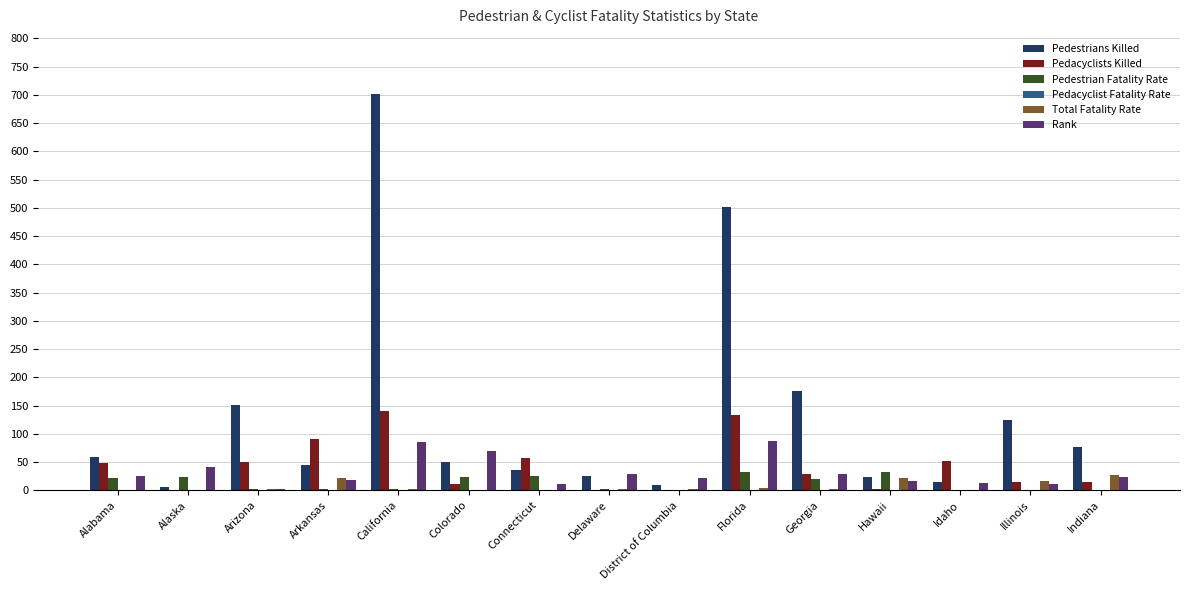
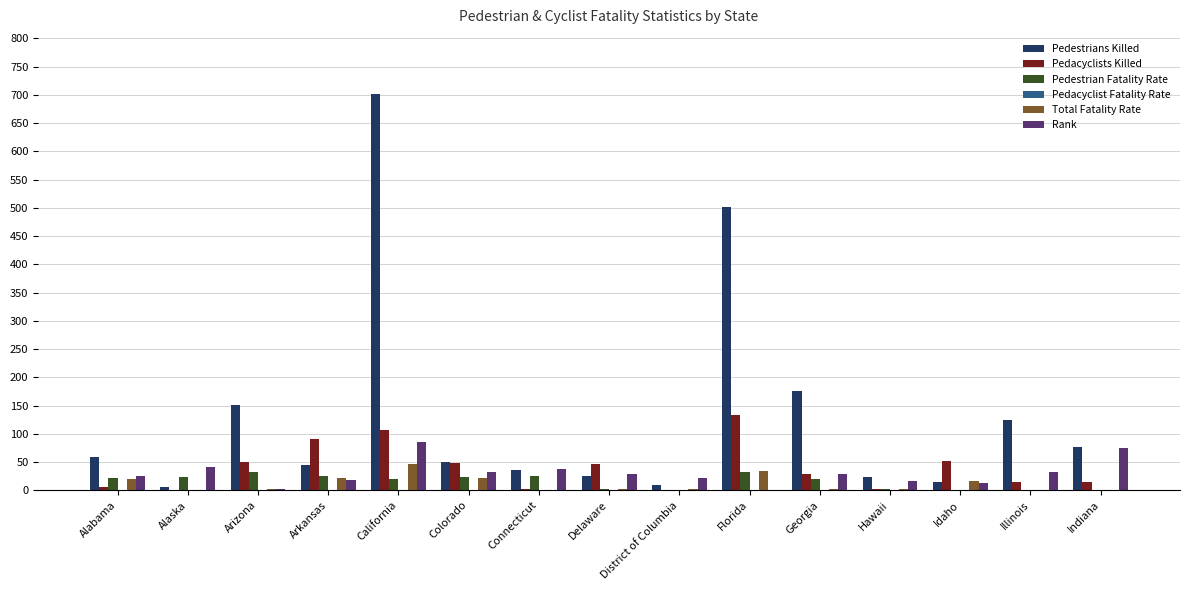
  {
    "Pedacyclists Killed": {
-     "Alabama": 50,
+     "Alabama": 10,
      "Arizona": 50,
      "Arkansas": 90,
-     "California": 140,
-     "Colorado": 10,
-     "Connecticut": 60,
-     "Delaware": 0,
+     "California": 110,
+     "Colorado": 50,
+     "Connecticut": 0,
+     "Delaware": 50,
      "Florida": 130,
      "Georgia": 30,
      "Idaho": 50,
      "Illinois": 20,
      "Indiana": 10
    },
    "Pedestrian Fatality Rate": {
      "Alabama": 20,
      "Alaska": 20,
-     "Arizona": 0,
-     "Arkansas": 0,
-     "California": 0,
+     "Arizona": 30,
+     "Arkansas": 20,
+     "California": 20,
      "Colorado": 20,
      "Connecticut": 30,
      "Florida": 30,
      "Georgia": 20,
-     "Hawaii": 30
+     "Hawaii": 0
    },
    "Total Fatality Rate": {
-     "Alabama": 0,
+     "Alabama": 20,
      "Arkansas": 20,
-     "California": 0,
-     "Colorado": 0,
-     "Florida": 0,
-     "Hawaii": 20,
-     "Idaho": 0,
-     "Illinois": 20,
-     "Indiana": 30
+     "California": 50,
+     "Colorado": 20,
+     "Florida": 30,
+     "Hawaii": 0,
+     "Idaho": 20,
+     "Illinois": 0,
+     "Indiana": 0
    },
    "Rank": {
      "Alabama": 30,
      "Alaska": 40,
      "Arkansas": 20,
      "California": 90,
-     "Colorado": 70,
-     "Connecticut": 10,
+     "Colorado": 30,
+     "Connecticut": 40,
      "Delaware": 30,
      "District of Columbia": 20,
-     "Florida": 90,
+     "Florida": 0,
      "Georgia": 30,
      "Hawaii": 20,
      "Idaho": 10,
-     "Illinois": 10,
-     "Indiana": 20
+     "Illinois": 30,
+     "Indiana": 80
    }
  }
